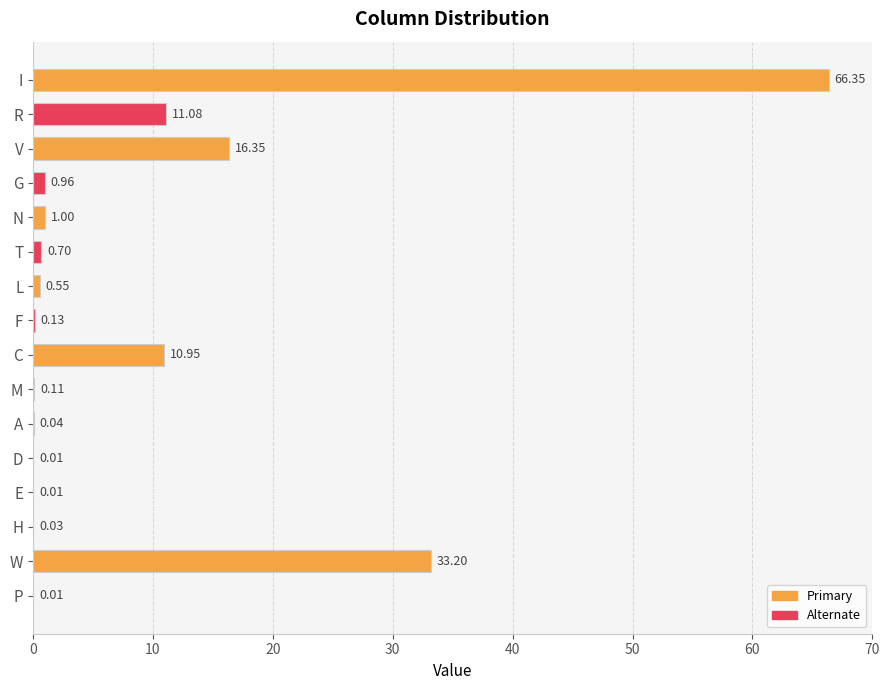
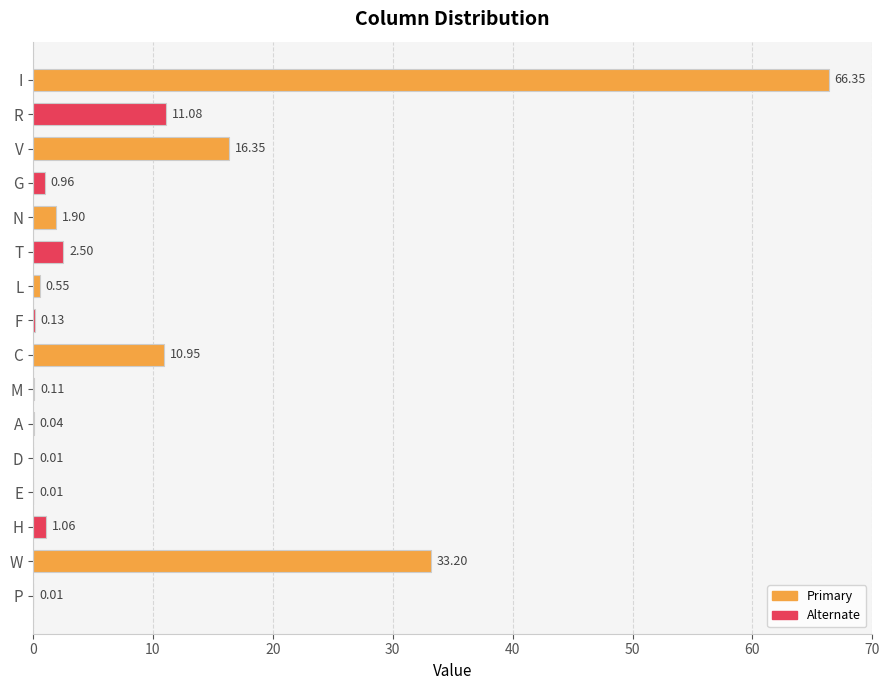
  {
    "I": 66.35,
    "R": 11.08,
    "V": 16.35,
    "G": 0.96,
-   "N": 1.00,
-   "T": 0.70,
+   "N": 1.90,
+   "T": 2.50,
    "L": 0.55,
    "F": 0.13,
    "C": 10.95,
    "M": 0.11,
    "A": 0.04,
    "D": 0.01,
    "E": 0.01,
-   "H": 0.03,
+   "H": 1.06,
    "W": 33.20,
    "P": 0.01
  }
